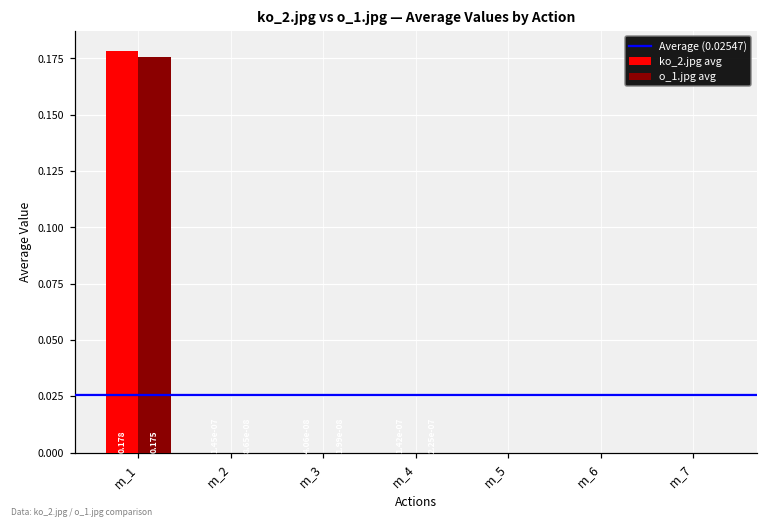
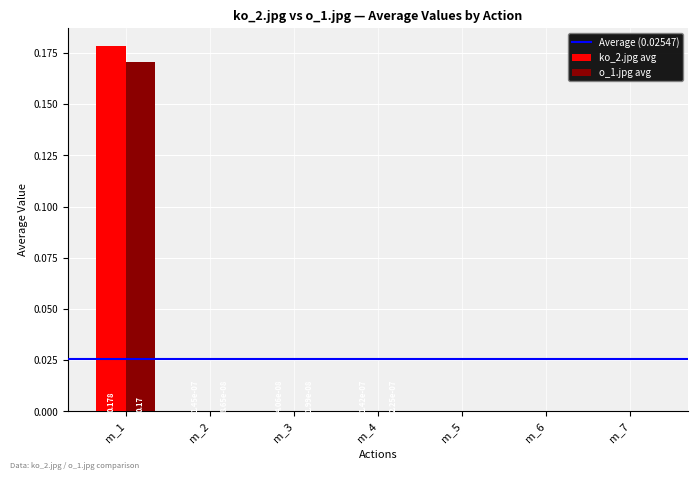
  {
    "ko_2.jpg avg": {
      "m_1": 0.178
    },
    "o_1.jpg avg": {
-     "m_1": 0.175
+     "m_1": 0.17
    }
  }
